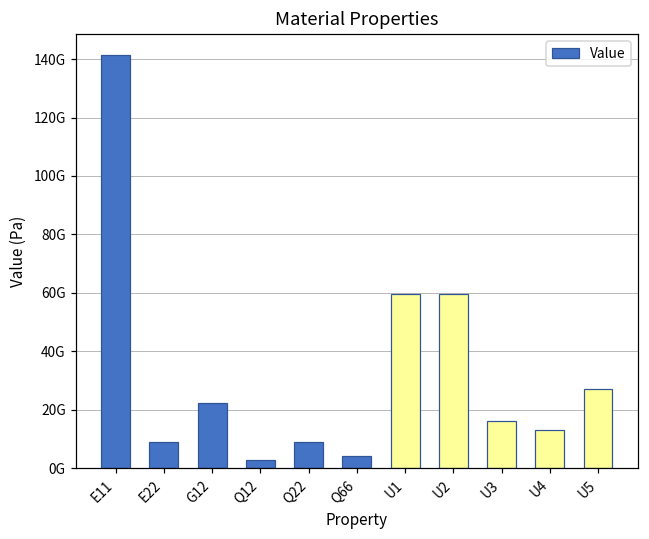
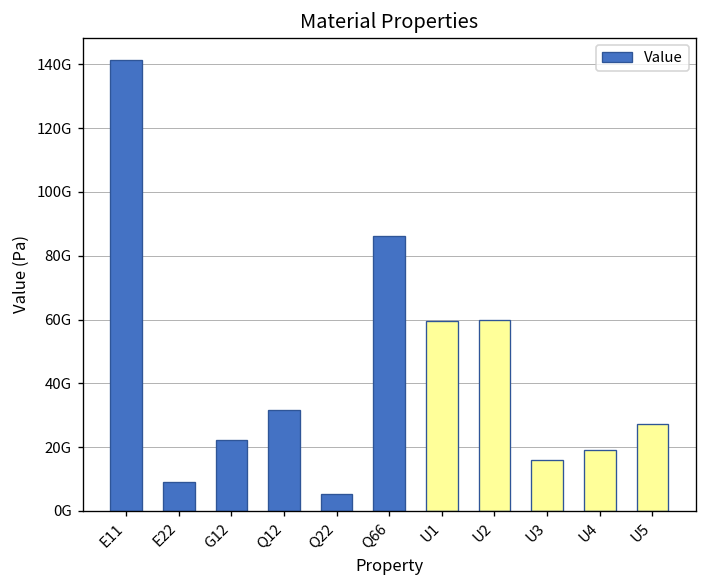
  {
    "E11": 141000000000,
    "E22": 9000000000,
    "G12": 22000000000,
-   "Q12": 3000000000,
-   "Q22": 9000000000,
-   "Q66": 4000000000,
+   "Q12": 32000000000,
+   "Q22": 5000000000,
+   "Q66": 86000000000,
    "U1": 60000000000,
    "U2": 60000000000,
    "U3": 16000000000,
-   "U4": 13000000000,
+   "U4": 19000000000,
    "U5": 27000000000
  }
